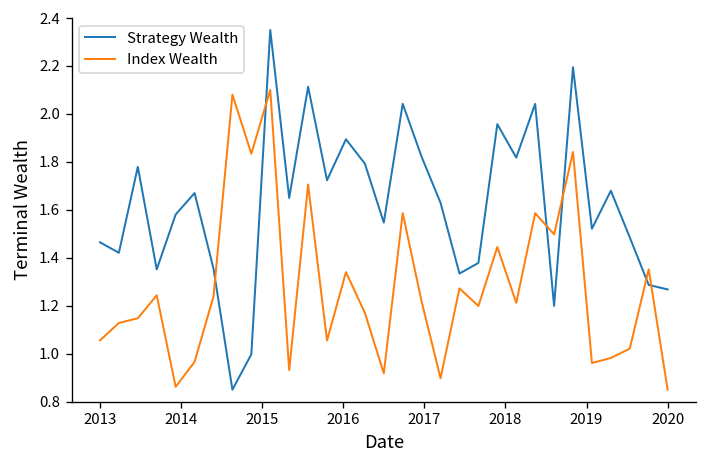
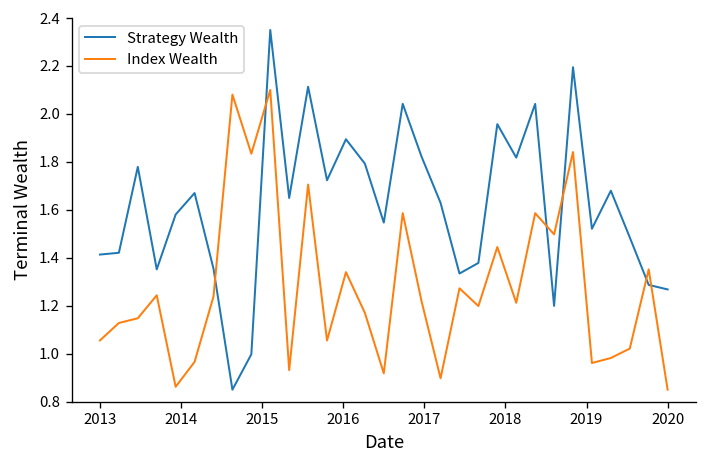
  {
    "Strategy Wealth": {
-     "2013": 1.46,
+     "2013": 1.41,
      "2020": 1.27
    },
    "Index Wealth": {
      "2013": 1.06,
      "2020": 0.85
    }
  }
